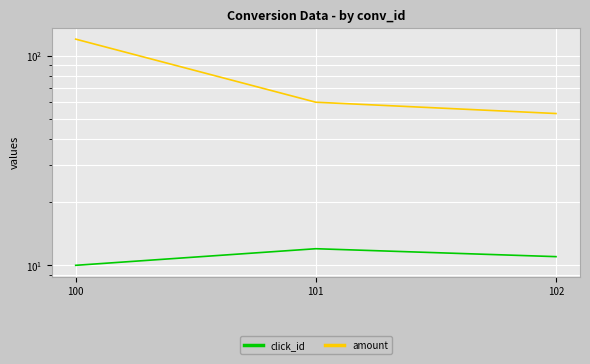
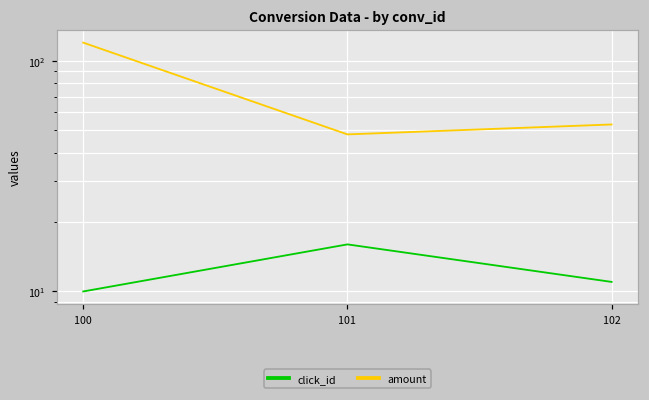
  {
    "click_id": {
      "100": 10,
-     "101": 12,
+     "101": 16,
      "102": 11
    },
    "amount": {
      "100": 120,
-     "101": 60,
+     "101": 48,
      "102": 53
    }
  }
